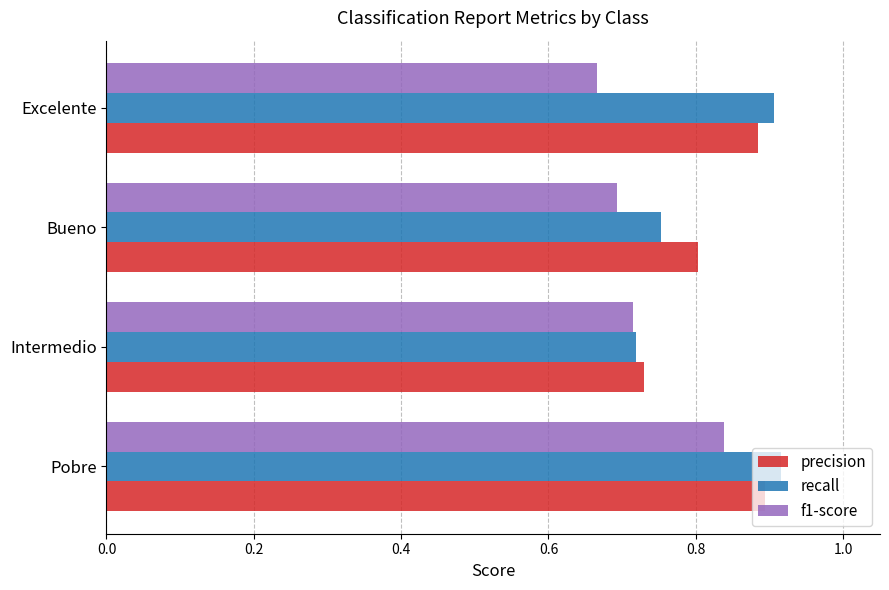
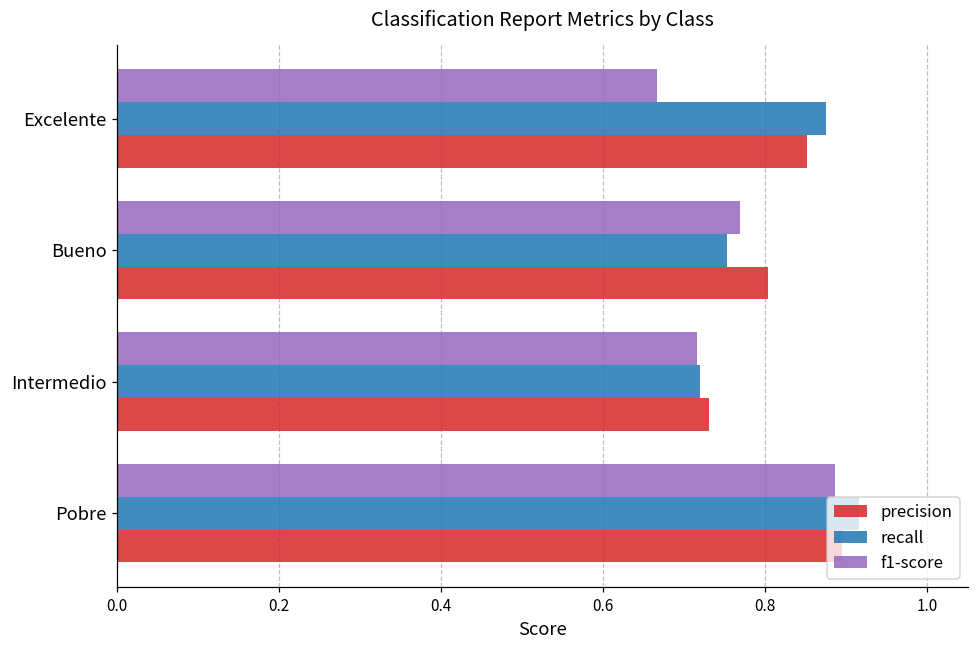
  {
    "precision": {
-     "Excelente": 0.88,
+     "Excelente": 0.85,
      "Bueno": 0.80,
      "Intermedio": 0.73
    },
    "recall": {
-     "Excelente": 0.91,
+     "Excelente": 0.87,
      "Bueno": 0.75,
      "Intermedio": 0.72
    },
    "f1-score": {
      "Excelente": 0.67,
-     "Bueno": 0.69,
+     "Bueno": 0.77,
      "Intermedio": 0.72,
-     "Pobre": 0.84
+     "Pobre": 0.89
    }
  }
